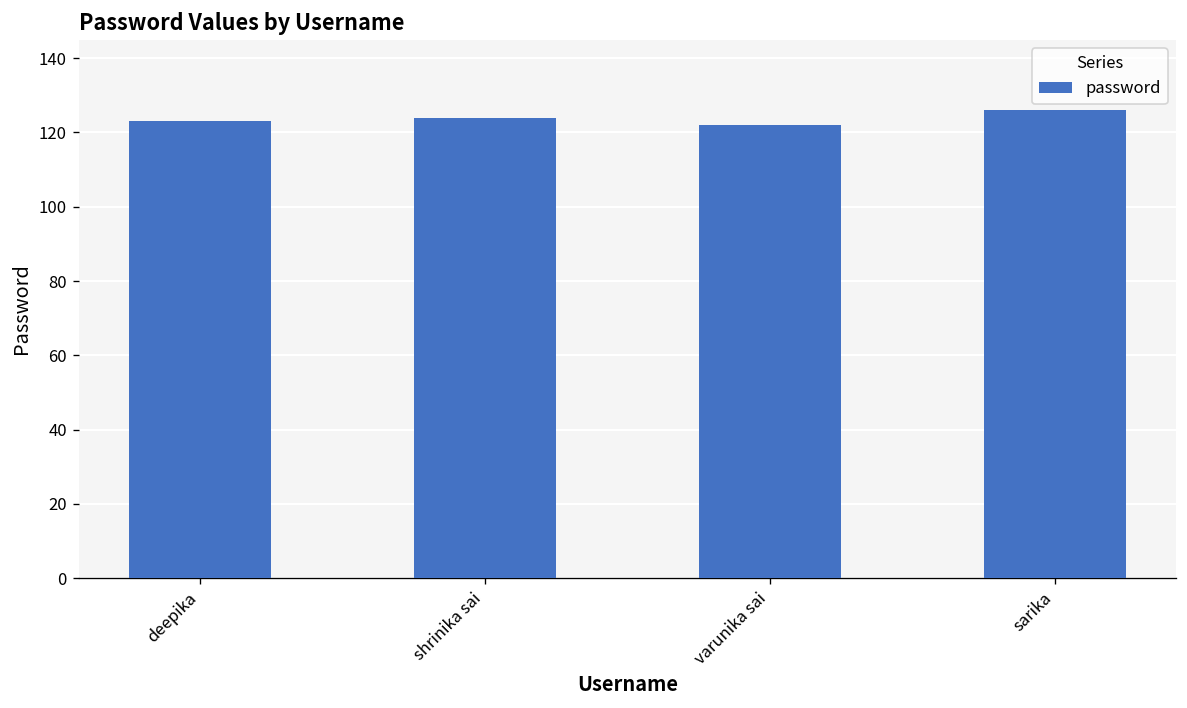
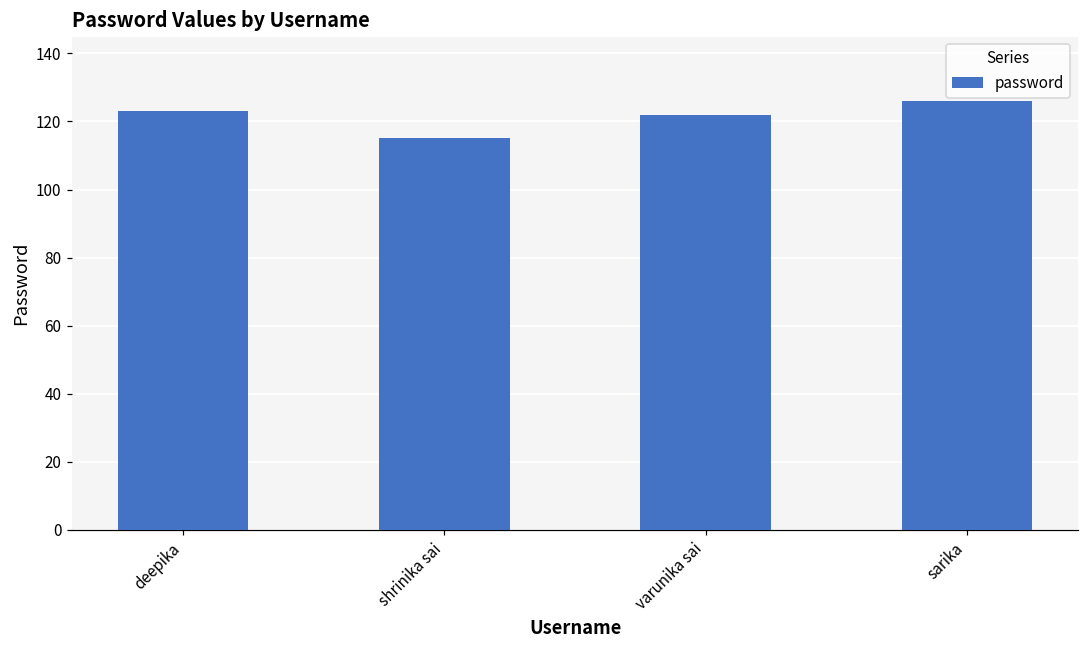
  {
    "deepika": 123,
-   "shrinika sai": 124,
+   "shrinika sai": 115,
    "varunika sai": 122,
    "sarika": 126
  }
